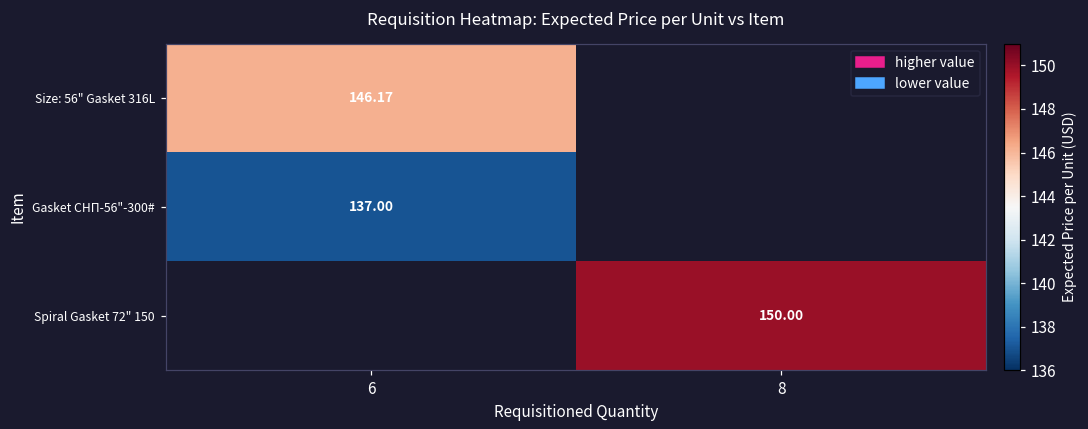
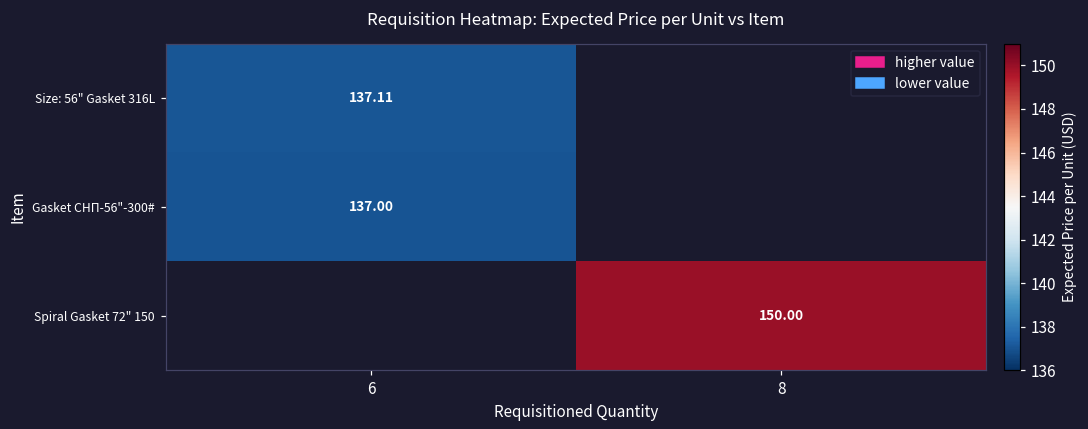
  {
    "Size: 56\" Gasket 316L": {
-     "6": 146.17
+     "6": 137.11
    },
    "Gasket СНП-56\"-300#": {
      "6": 137.00
    },
    "Spiral Gasket 72\" 150": {
      "8": 150.00
    }
  }
